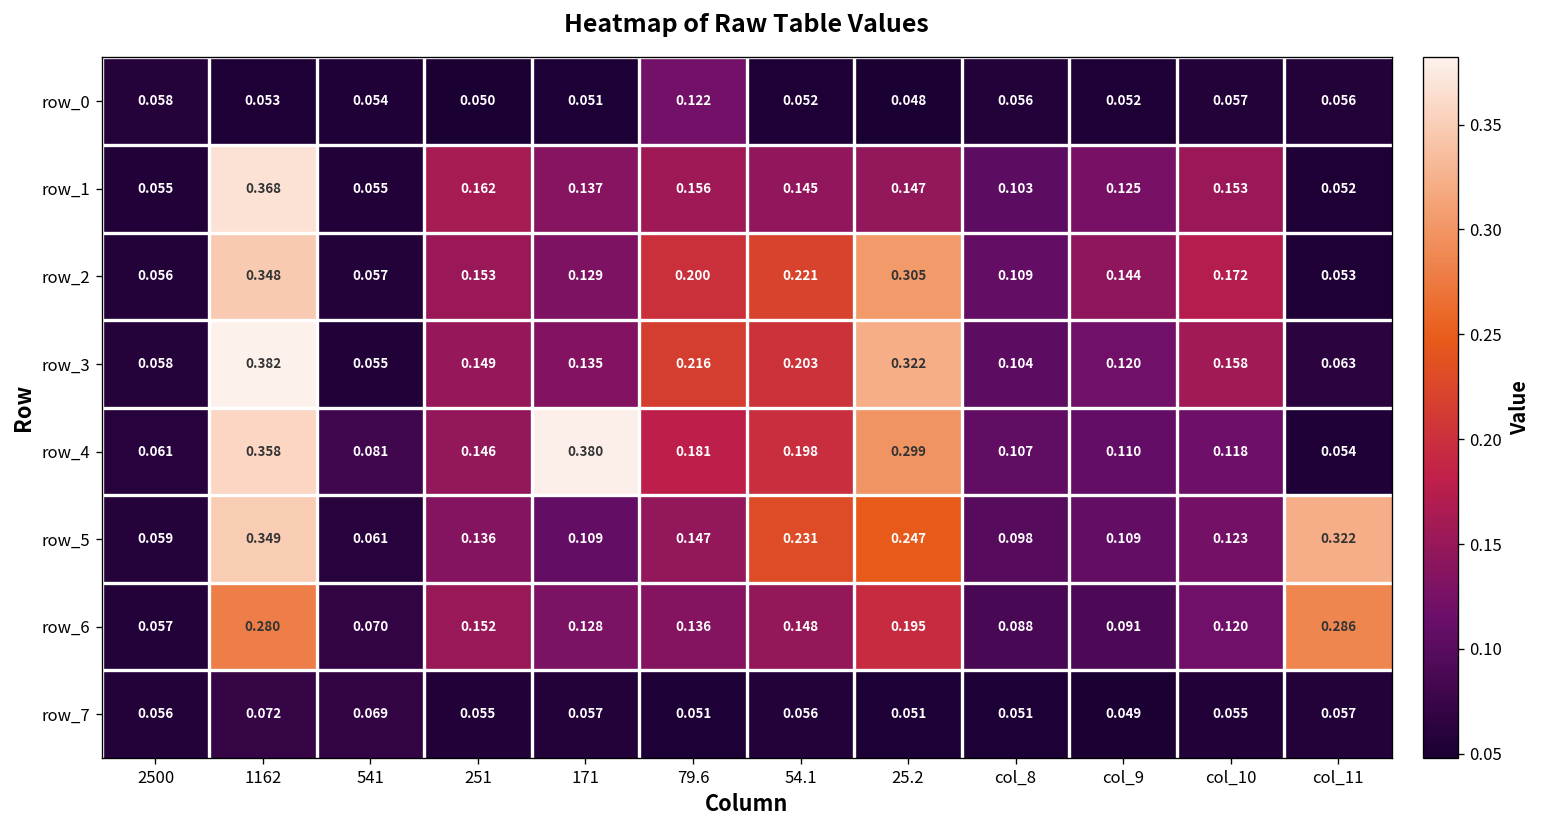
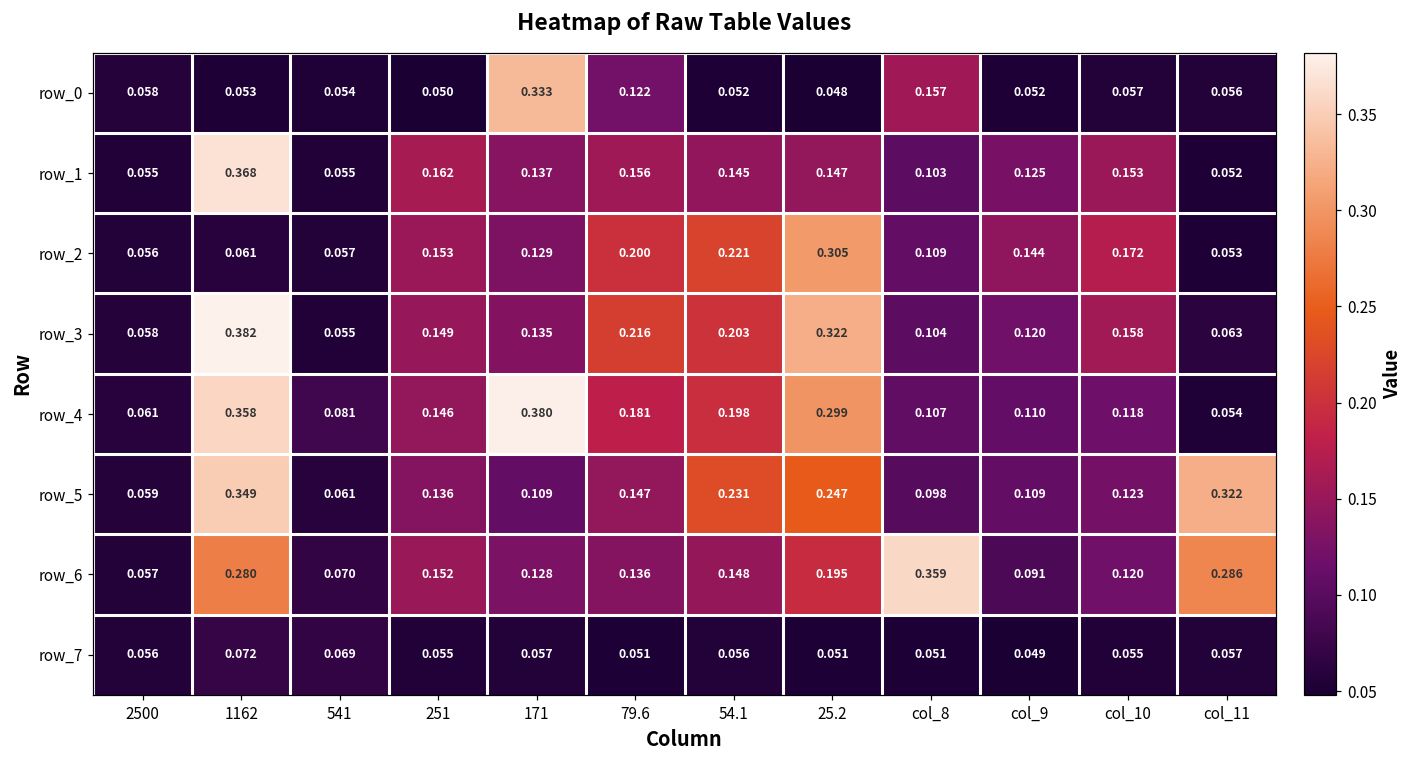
  {
    "row_0": {
      "2500": 0.058,
      "1162": 0.053,
      "541": 0.054,
      "251": 0.050,
-     "171": 0.051,
+     "171": 0.333,
      "79.6": 0.122,
      "54.1": 0.052,
      "25.2": 0.048,
-     "col_8": 0.056,
+     "col_8": 0.157,
      "col_9": 0.052,
      "col_10": 0.057,
      "col_11": 0.056
    },
    "row_1": {
      "2500": 0.055,
      "1162": 0.368,
      "541": 0.055,
      "251": 0.162,
      "171": 0.137,
      "79.6": 0.156,
      "54.1": 0.145,
      "25.2": 0.147,
      "col_8": 0.103,
      "col_9": 0.125,
      "col_10": 0.153,
      "col_11": 0.052
    },
    "row_2": {
      "2500": 0.056,
-     "1162": 0.348,
+     "1162": 0.061,
      "541": 0.057,
      "251": 0.153,
      "171": 0.129,
      "79.6": 0.200,
      "54.1": 0.221,
      "25.2": 0.305,
      "col_8": 0.109,
      "col_9": 0.144,
      "col_10": 0.172,
      "col_11": 0.053
    },
    "row_3": {
      "2500": 0.058,
      "1162": 0.382,
      "541": 0.055,
      "251": 0.149,
      "171": 0.135,
      "79.6": 0.216,
      "54.1": 0.203,
      "25.2": 0.322,
      "col_8": 0.104,
      "col_9": 0.120,
      "col_10": 0.158,
      "col_11": 0.063
    },
    "row_4": {
      "2500": 0.061,
      "1162": 0.358,
      "541": 0.081,
      "251": 0.146,
      "171": 0.380,
      "79.6": 0.181,
      "54.1": 0.198,
      "25.2": 0.299,
      "col_8": 0.107,
      "col_9": 0.110,
      "col_10": 0.118,
      "col_11": 0.054
    },
    "row_5": {
      "2500": 0.059,
      "1162": 0.349,
      "541": 0.061,
      "251": 0.136,
      "171": 0.109,
      "79.6": 0.147,
      "54.1": 0.231,
      "25.2": 0.247,
      "col_8": 0.098,
      "col_9": 0.109,
      "col_10": 0.123,
      "col_11": 0.322
    },
    "row_6": {
      "2500": 0.057,
      "1162": 0.280,
      "541": 0.070,
      "251": 0.152,
      "171": 0.128,
      "79.6": 0.136,
      "54.1": 0.148,
      "25.2": 0.195,
-     "col_8": 0.088,
+     "col_8": 0.359,
      "col_9": 0.091,
      "col_10": 0.120,
      "col_11": 0.286
    },
    "row_7": {
      "2500": 0.056,
      "1162": 0.072,
      "541": 0.069,
      "251": 0.055,
      "171": 0.057,
      "79.6": 0.051,
      "54.1": 0.056,
      "25.2": 0.051,
      "col_8": 0.051,
      "col_9": 0.049,
      "col_10": 0.055,
      "col_11": 0.057
    }
  }
